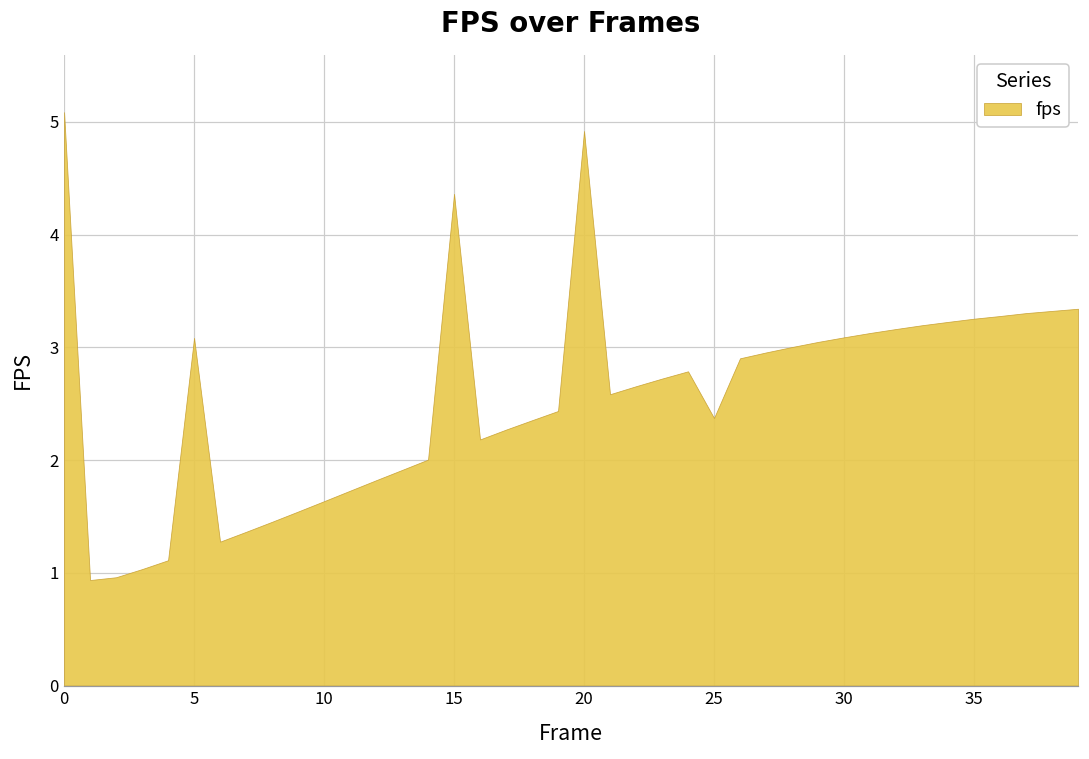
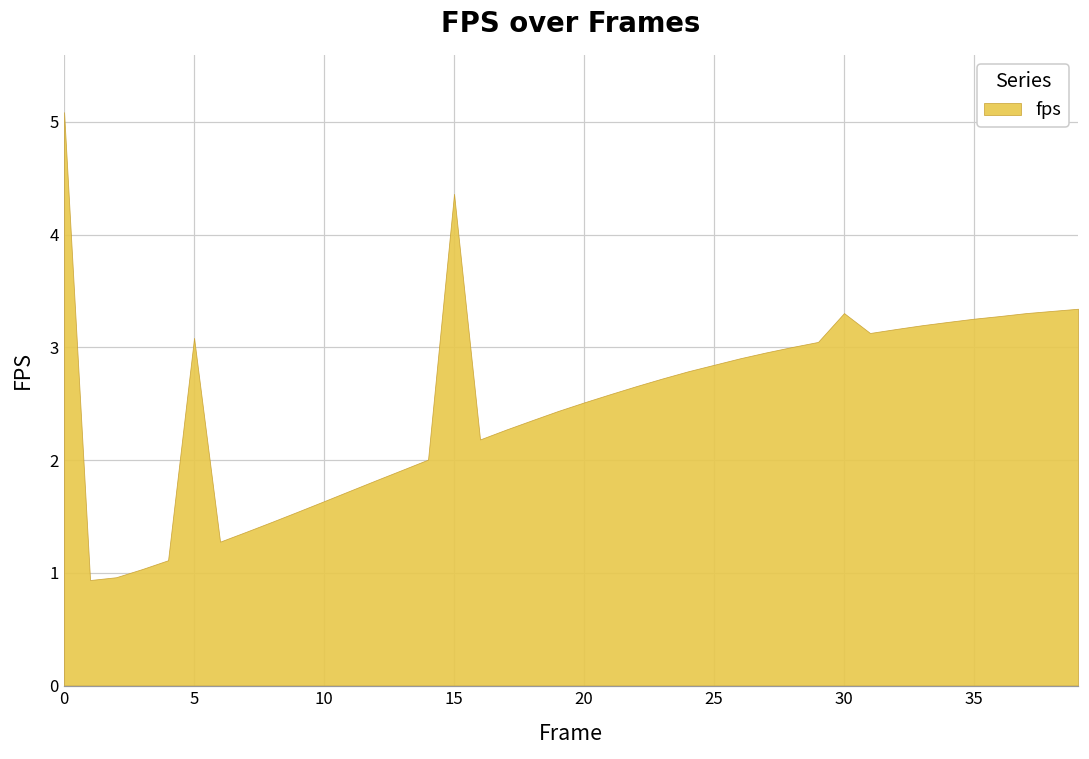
  {
    "0": 5.09,
    "5": 3.08,
    "10": 1.64,
    "15": 4.36,
-   "20": 4.92,
-   "25": 2.37,
-   "30": 3.09,
+   "20": 2.51,
+   "25": 2.85,
+   "30": 3.30,
    "35": 3.25
  }
